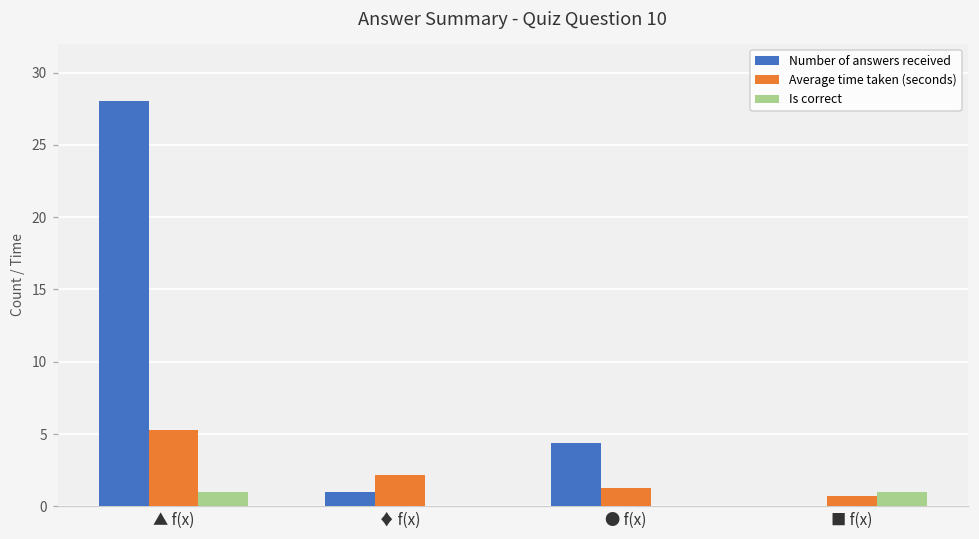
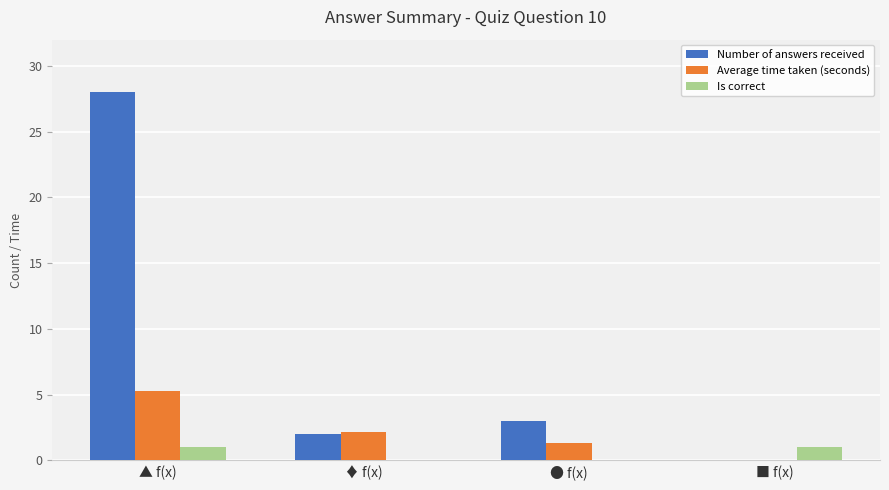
  {
    "Number of answers received": {
      "▲ f(x)": 28.0,
-     "♦ f(x)": 1,
-     "● f(x)": 4.4,
+     "♦ f(x)": 2,
+     "● f(x)": 3.0,
      "■ f(x)": 0.0
    },
    "Average time taken (seconds)": {
      "▲ f(x)": 5.3,
      "♦ f(x)": 2.2,
      "● f(x)": 1.3,
-     "■ f(x)": 0.7
+     "■ f(x)": 0.0
    },
    "Is correct": {
      "▲ f(x)": 1.0,
      "♦ f(x)": 0.0,
      "● f(x)": 0.0,
      "■ f(x)": 1.0
    }
  }
